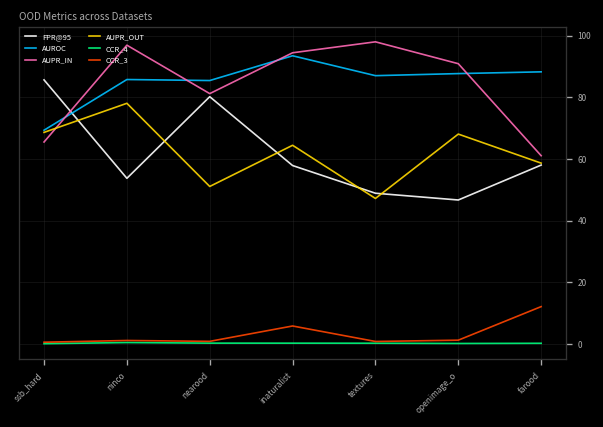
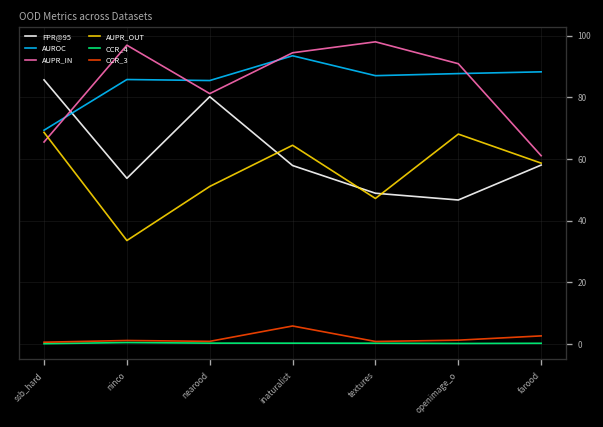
  {
    "FPR@95": {
      "ssb_hard": 86,
      "ninco": 54,
      "nearood": 80,
      "inaturalist": 58,
      "textures": 49,
      "openimage_o": 47
    },
    "AUROC": {
      "ninco": 86,
      "nearood": 85,
      "textures": 87,
      "openimage_o": 88,
      "farood": 88
    },
    "AUPR_IN": {
      "ssb_hard": 65,
      "nearood": 81,
      "textures": 98,
      "openimage_o": 91,
      "farood": 61
    },
    "AUPR_OUT": {
-     "ninco": 78,
+     "ninco": 34,
      "nearood": 51,
      "inaturalist": 64,
      "textures": 47,
      "openimage_o": 68
    },
    "CCR_4": {
      "inaturalist": 0,
      "openimage_o": 0,
      "farood": 0
    },
    "CCR_3": {
      "inaturalist": 6,
      "openimage_o": 1,
-     "farood": 12
+     "farood": 3
    }
  }
